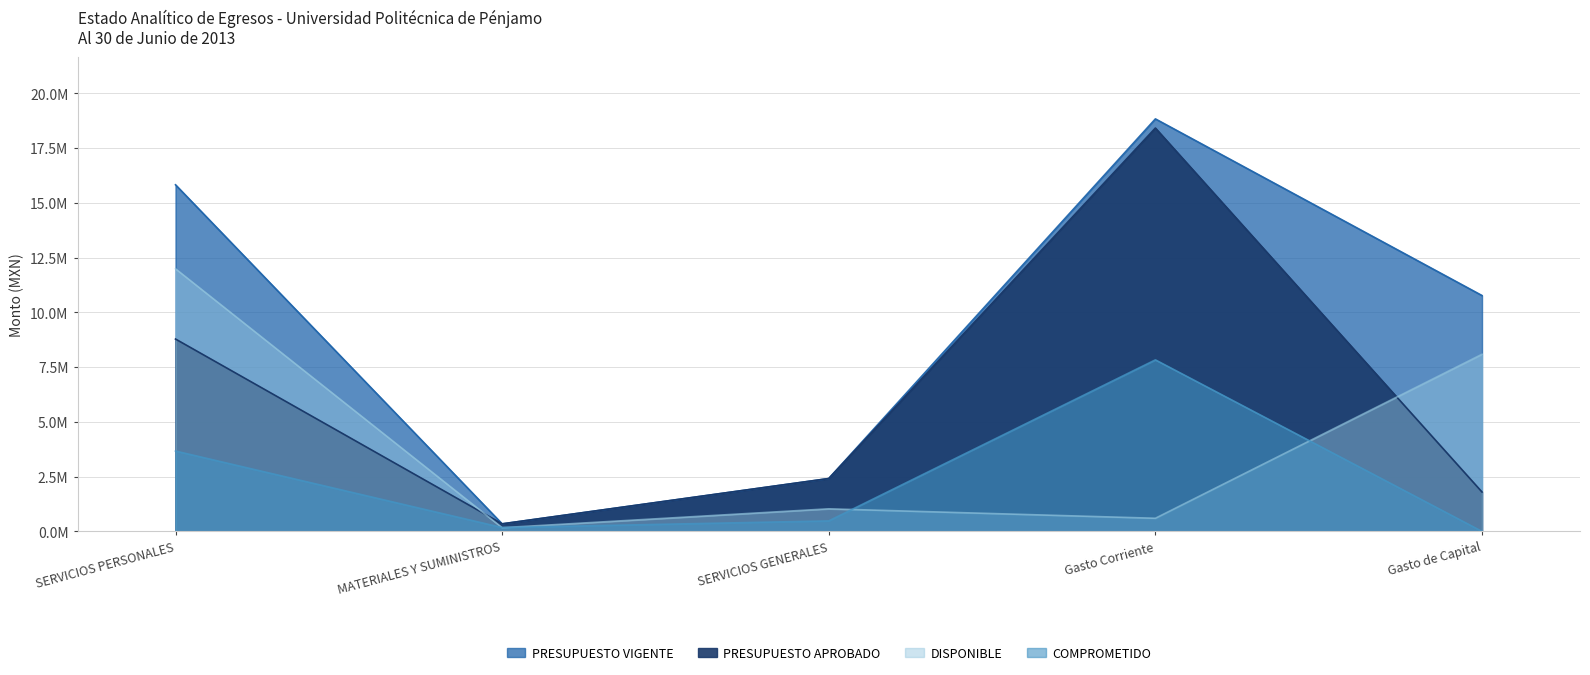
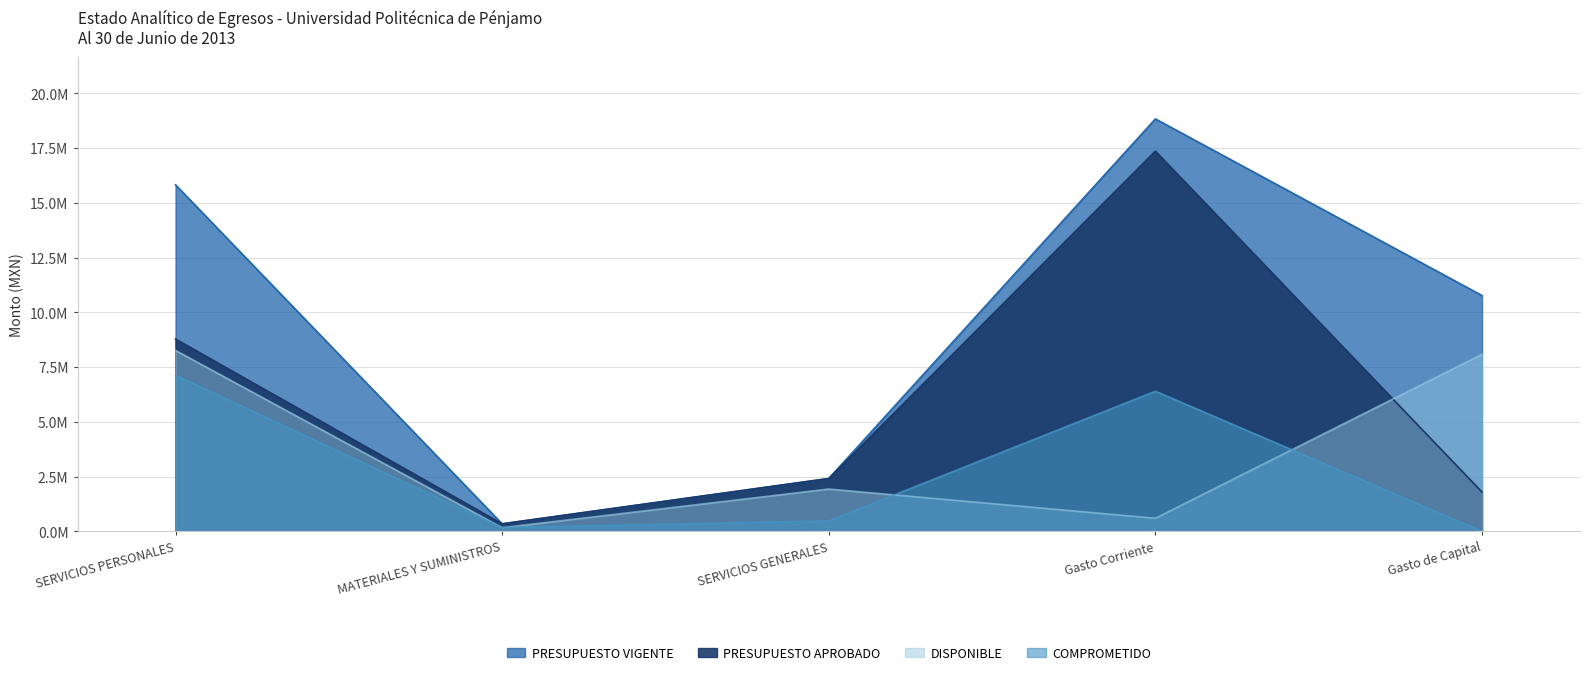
  {
    "PRESUPUESTO VIGENTE": {
      "SERVICIOS PERSONALES": 15800000,
      "Gasto Corriente": 18800000,
      "Gasto de Capital": 10800000
    },
    "PRESUPUESTO APROBADO": {
      "SERVICIOS PERSONALES": 8800000,
-     "Gasto Corriente": 18400000,
+     "Gasto Corriente": 17400000,
      "Gasto de Capital": 1800000
    },
    "DISPONIBLE": {
-     "SERVICIOS PERSONALES": 12000000,
-     "SERVICIOS GENERALES": 1000000,
+     "SERVICIOS PERSONALES": 8300000,
+     "SERVICIOS GENERALES": 1900000,
      "Gasto Corriente": 600000,
      "Gasto de Capital": 8100000
    },
    "COMPROMETIDO": {
-     "SERVICIOS PERSONALES": 3700000,
+     "SERVICIOS PERSONALES": 7100000,
      "SERVICIOS GENERALES": 500000,
-     "Gasto Corriente": 7800000,
+     "Gasto Corriente": 6400000,
      "Gasto de Capital": 0
    }
  }
